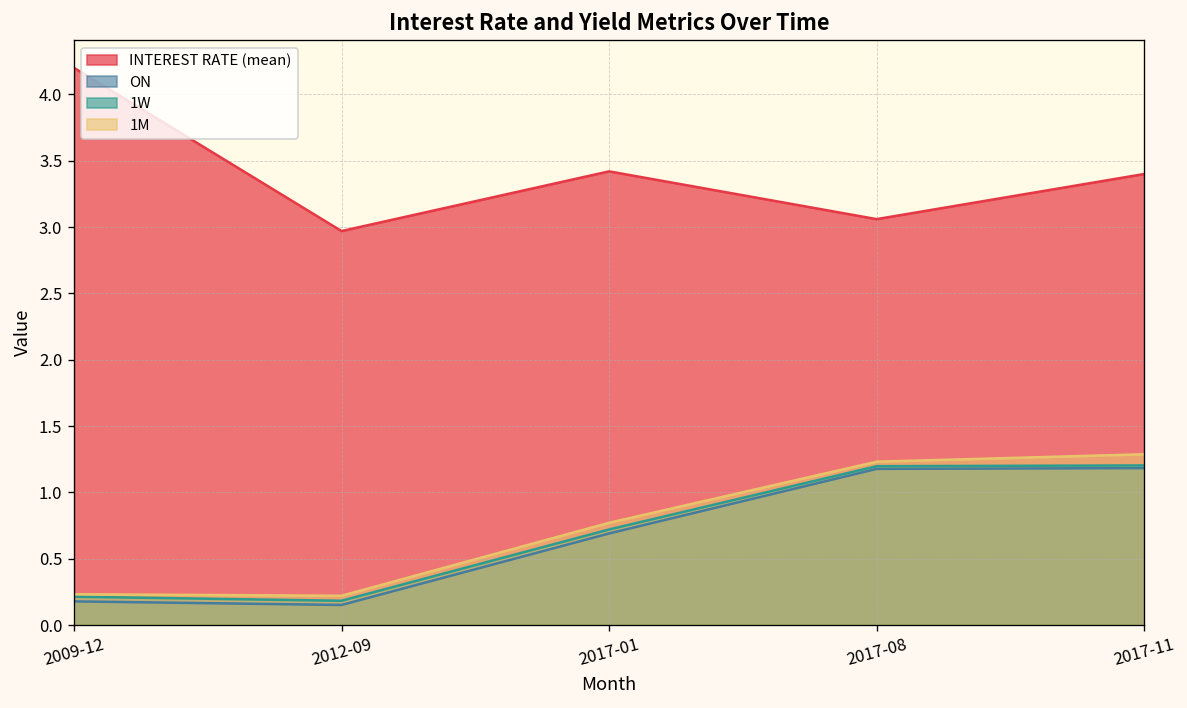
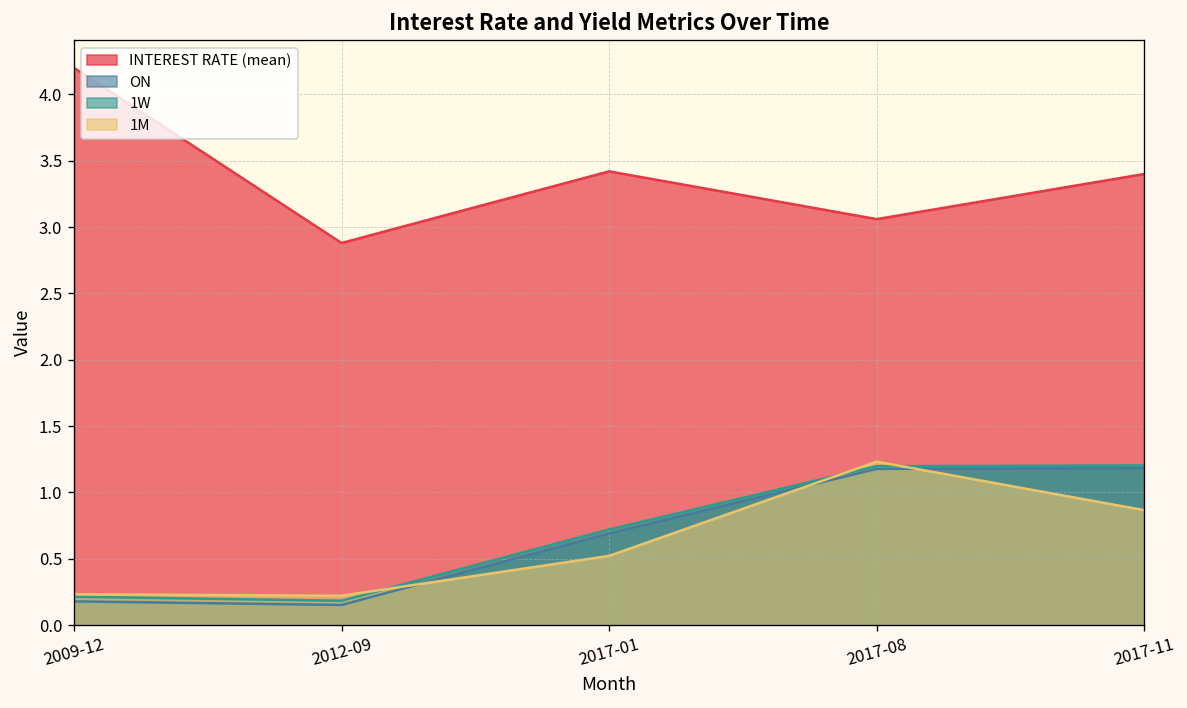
  {
    "INTEREST RATE (mean)": {
      "2009-12": 4.20,
-     "2012-09": 2.97,
+     "2012-09": 2.88,
      "2017-01": 3.42,
      "2017-08": 3.06,
      "2017-11": 3.40
    },
    "1M": {
      "2012-09": 0.22,
-     "2017-01": 0.77,
+     "2017-01": 0.52,
      "2017-08": 1.23,
-     "2017-11": 1.29
+     "2017-11": 0.87
    }
  }
